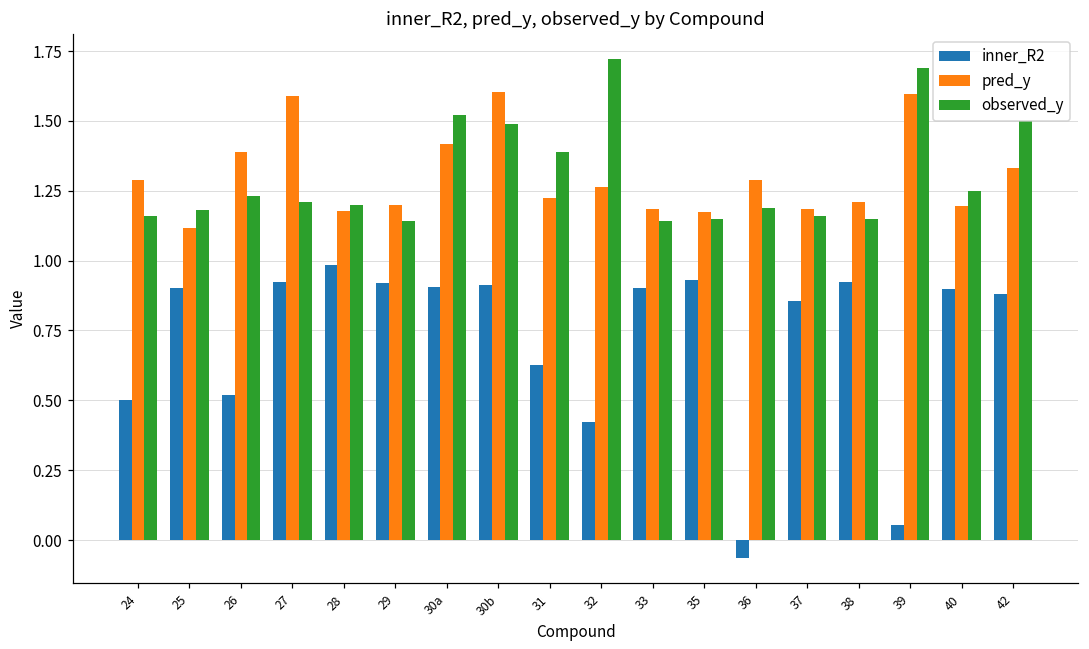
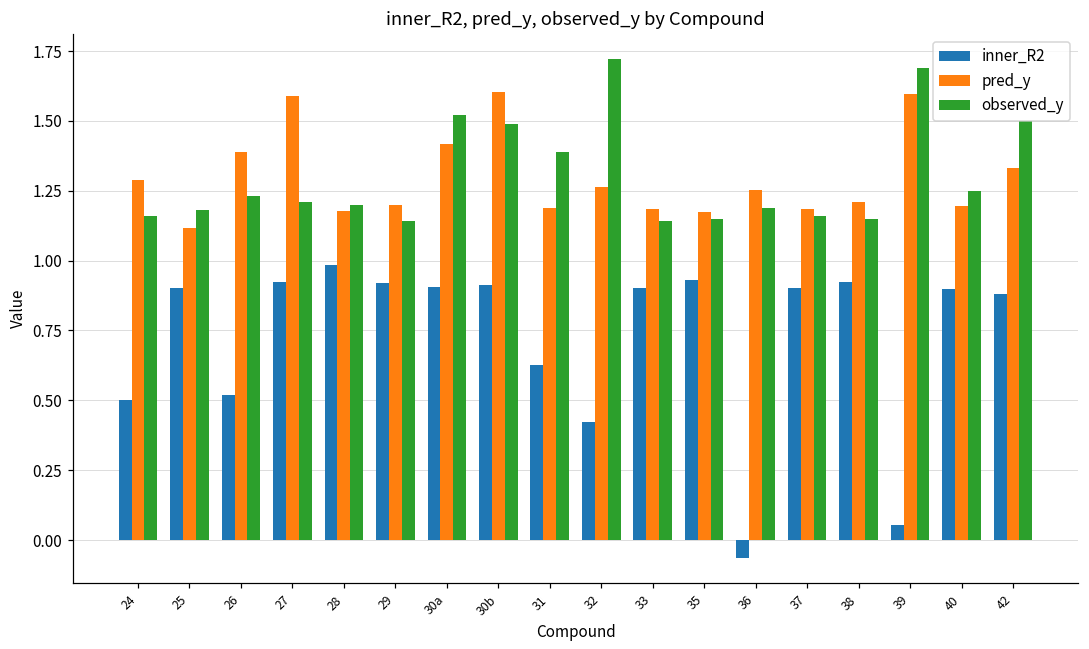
  {
    "inner_R2": {
      "24": 0.50,
      "25": 0.90,
      "26": 0.52,
      "27": 0.92,
      "28": 0.98,
      "29": 0.92,
      "30a": 0.91,
      "30b": 0.91,
      "31": 0.63,
      "32": 0.42,
      "33": 0.90,
      "35": 0.93,
      "36": -0.06,
-     "37": 0.85,
+     "37": 0.90,
      "38": 0.92,
      "39": 0.05,
      "40": 0.90,
      "42": 0.88
    },
    "pred_y": {
      "24": 1.29,
      "25": 1.12,
      "26": 1.39,
      "27": 1.59,
      "28": 1.18,
      "29": 1.20,
      "30a": 1.42,
      "30b": 1.60,
-     "31": 1.22,
+     "31": 1.19,
      "32": 1.26,
      "33": 1.18,
      "35": 1.17,
-     "36": 1.29,
+     "36": 1.25,
      "37": 1.19,
      "38": 1.21,
      "39": 1.60,
      "40": 1.20,
      "42": 1.33
    },
    "observed_y": {
      "24": 1.16,
      "25": 1.18,
      "26": 1.23,
      "27": 1.21,
      "28": 1.20,
      "29": 1.14,
      "30a": 1.52,
      "30b": 1.49,
      "31": 1.39,
      "32": 1.72,
      "33": 1.14,
      "35": 1.15,
      "36": 1.19,
      "37": 1.16,
      "38": 1.15,
      "39": 1.69,
      "40": 1.25,
      "42": 1.50
    }
  }
